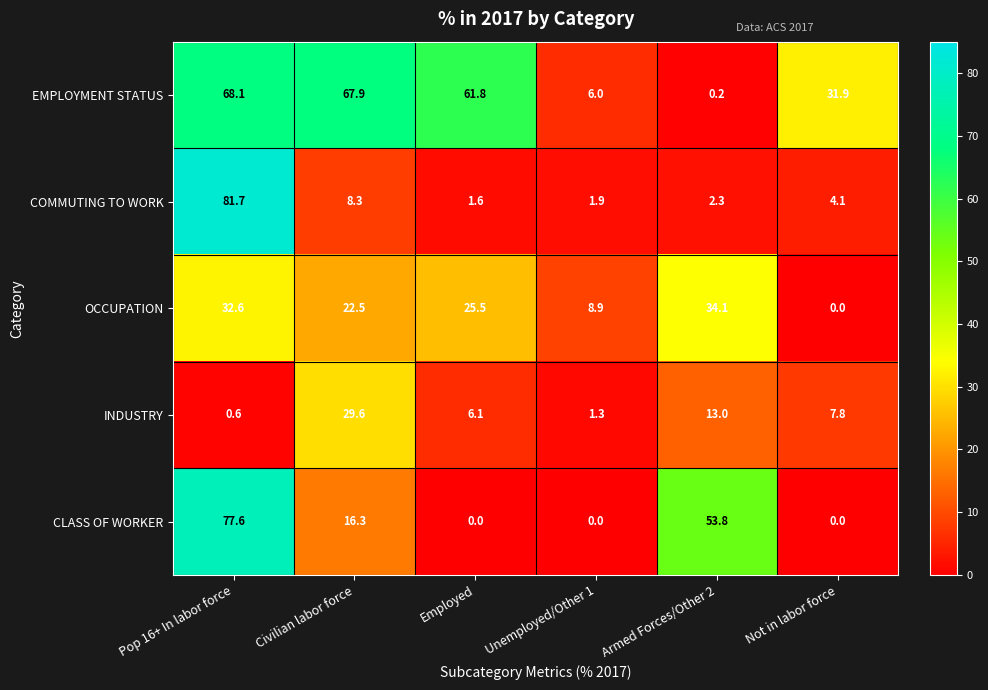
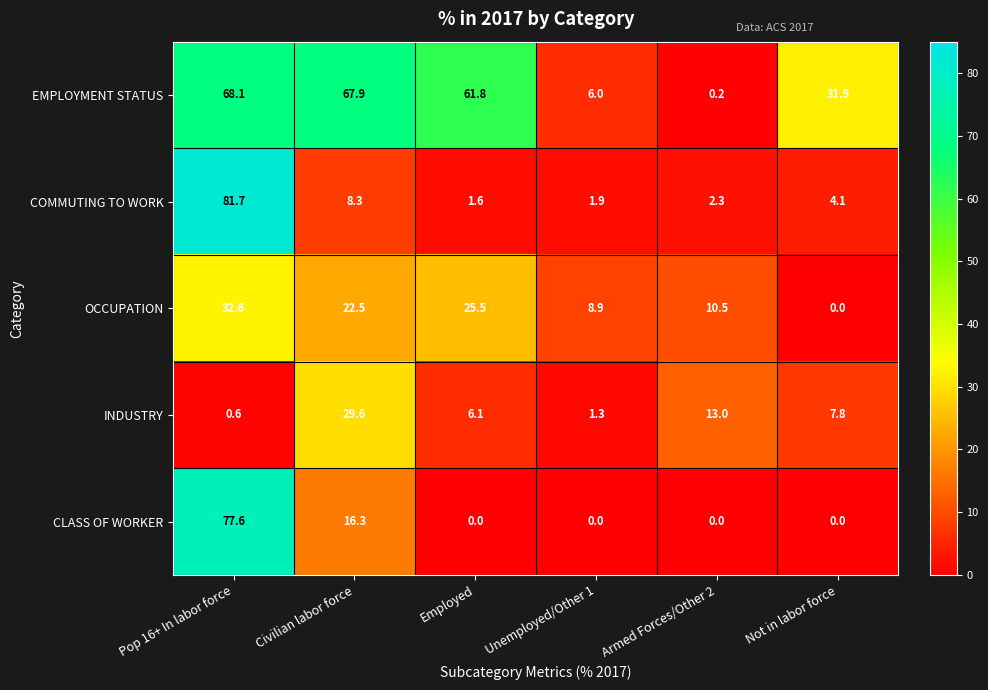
  {
    "EMPLOYMENT STATUS": {
      "Pop 16+ In labor force": 68.1,
      "Civilian labor force": 67.9,
      "Employed": 61.8,
      "Unemployed/Other 1": 6.0,
      "Armed Forces/Other 2": 0.2,
      "Not in labor force": 31.9
    },
    "COMMUTING TO WORK": {
      "Pop 16+ In labor force": 81.7,
      "Civilian labor force": 8.3,
      "Employed": 1.6,
      "Unemployed/Other 1": 1.9,
      "Armed Forces/Other 2": 2.3,
      "Not in labor force": 4.1
    },
    "OCCUPATION": {
      "Pop 16+ In labor force": 32.6,
      "Civilian labor force": 22.5,
      "Employed": 25.5,
      "Unemployed/Other 1": 8.9,
-     "Armed Forces/Other 2": 34.1,
+     "Armed Forces/Other 2": 10.5,
      "Not in labor force": 0.0
    },
    "INDUSTRY": {
      "Pop 16+ In labor force": 0.6,
      "Civilian labor force": 29.6,
      "Employed": 6.1,
      "Unemployed/Other 1": 1.3,
      "Armed Forces/Other 2": 13.0,
      "Not in labor force": 7.8
    },
    "CLASS OF WORKER": {
      "Pop 16+ In labor force": 77.6,
      "Civilian labor force": 16.3,
      "Employed": 0.0,
      "Unemployed/Other 1": 0.0,
-     "Armed Forces/Other 2": 53.8,
+     "Armed Forces/Other 2": 0.0,
      "Not in labor force": 0.0
    }
  }
